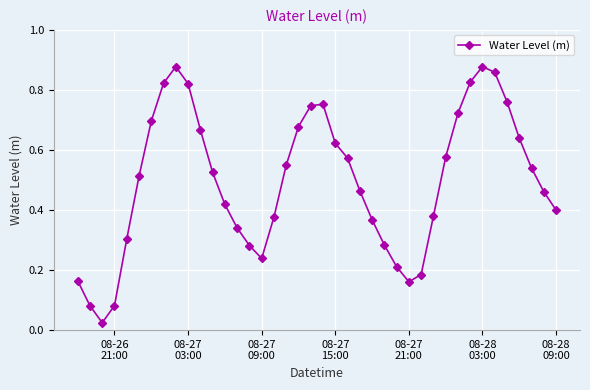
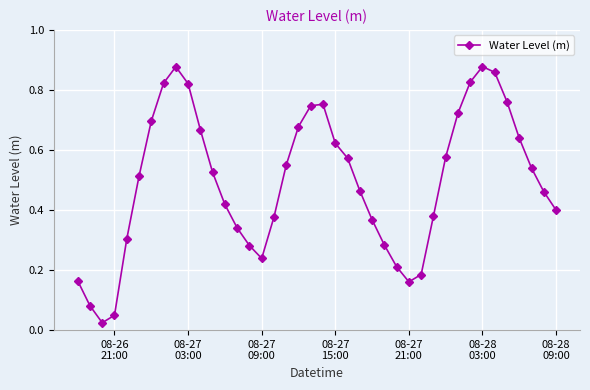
  {
-   "08-26 21:00": 0.08,
+   "08-26 21:00": 0.05,
    "08-27 03:00": 0.82,
    "08-27 09:00": 0.24,
    "08-27 15:00": 0.62,
    "08-27 21:00": 0.16,
    "08-28 03:00": 0.88,
    "08-28 09:00": 0.40
  }
